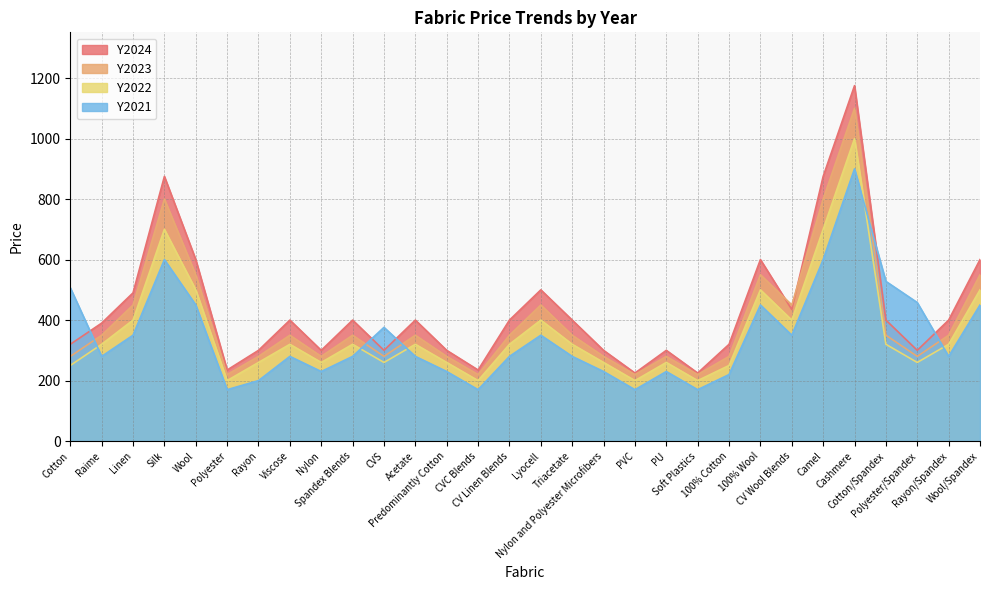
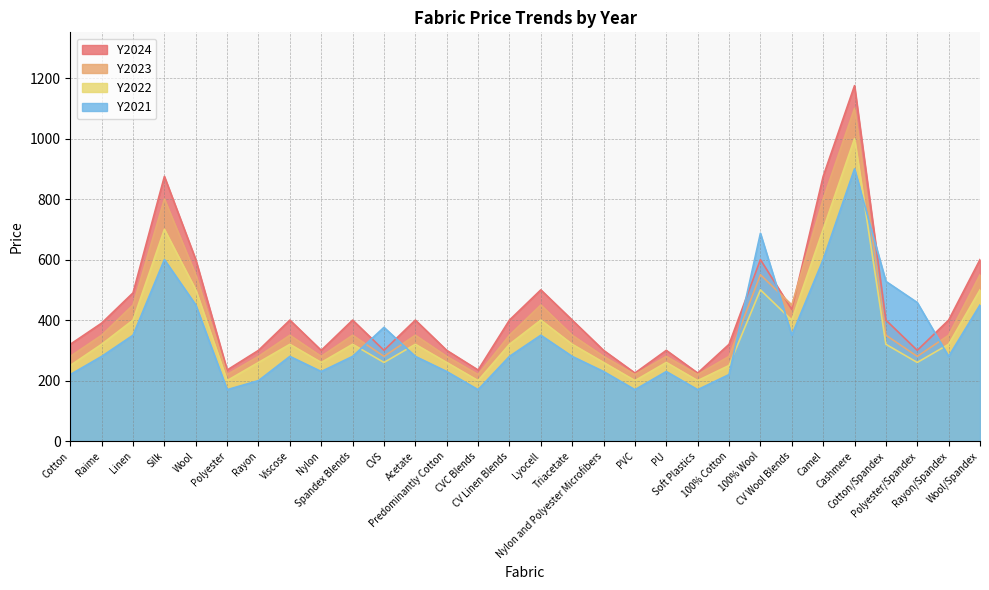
  {
    "Y2021": {
-     "Cotton": 510,
+     "Cotton": 220,
      "Raime": 280,
      "Linen": 350,
      "Silk": 600,
      "Wool": 450,
      "Polyester": 170,
      "Rayon": 200,
      "Viscose": 280,
      "Nylon": 230,
      "Spandex Blends": 280,
      "CVS": 380,
      "Acetate": 280,
      "Predominantly Cotton": 230,
      "CVC Blends": 170,
      "CV Linen Blends": 280,
      "Lyocell": 350,
      "Triacetate": 280,
      "Nylon and Polyester Microfibers": 230,
      "PVC": 170,
      "PU": 230,
      "Soft Plastics": 170,
      "100% Cotton": 220,
-     "100% Wool": 450,
+     "100% Wool": 690,
      "CV Wool Blends": 350,
      "Camel": 600,
      "Cashmere": 900,
      "Cotton/Spandex": 530,
      "Polyester/Spandex": 460,
      "Rayon/Spandex": 280,
      "Wool/Spandex": 450
    }
  }
